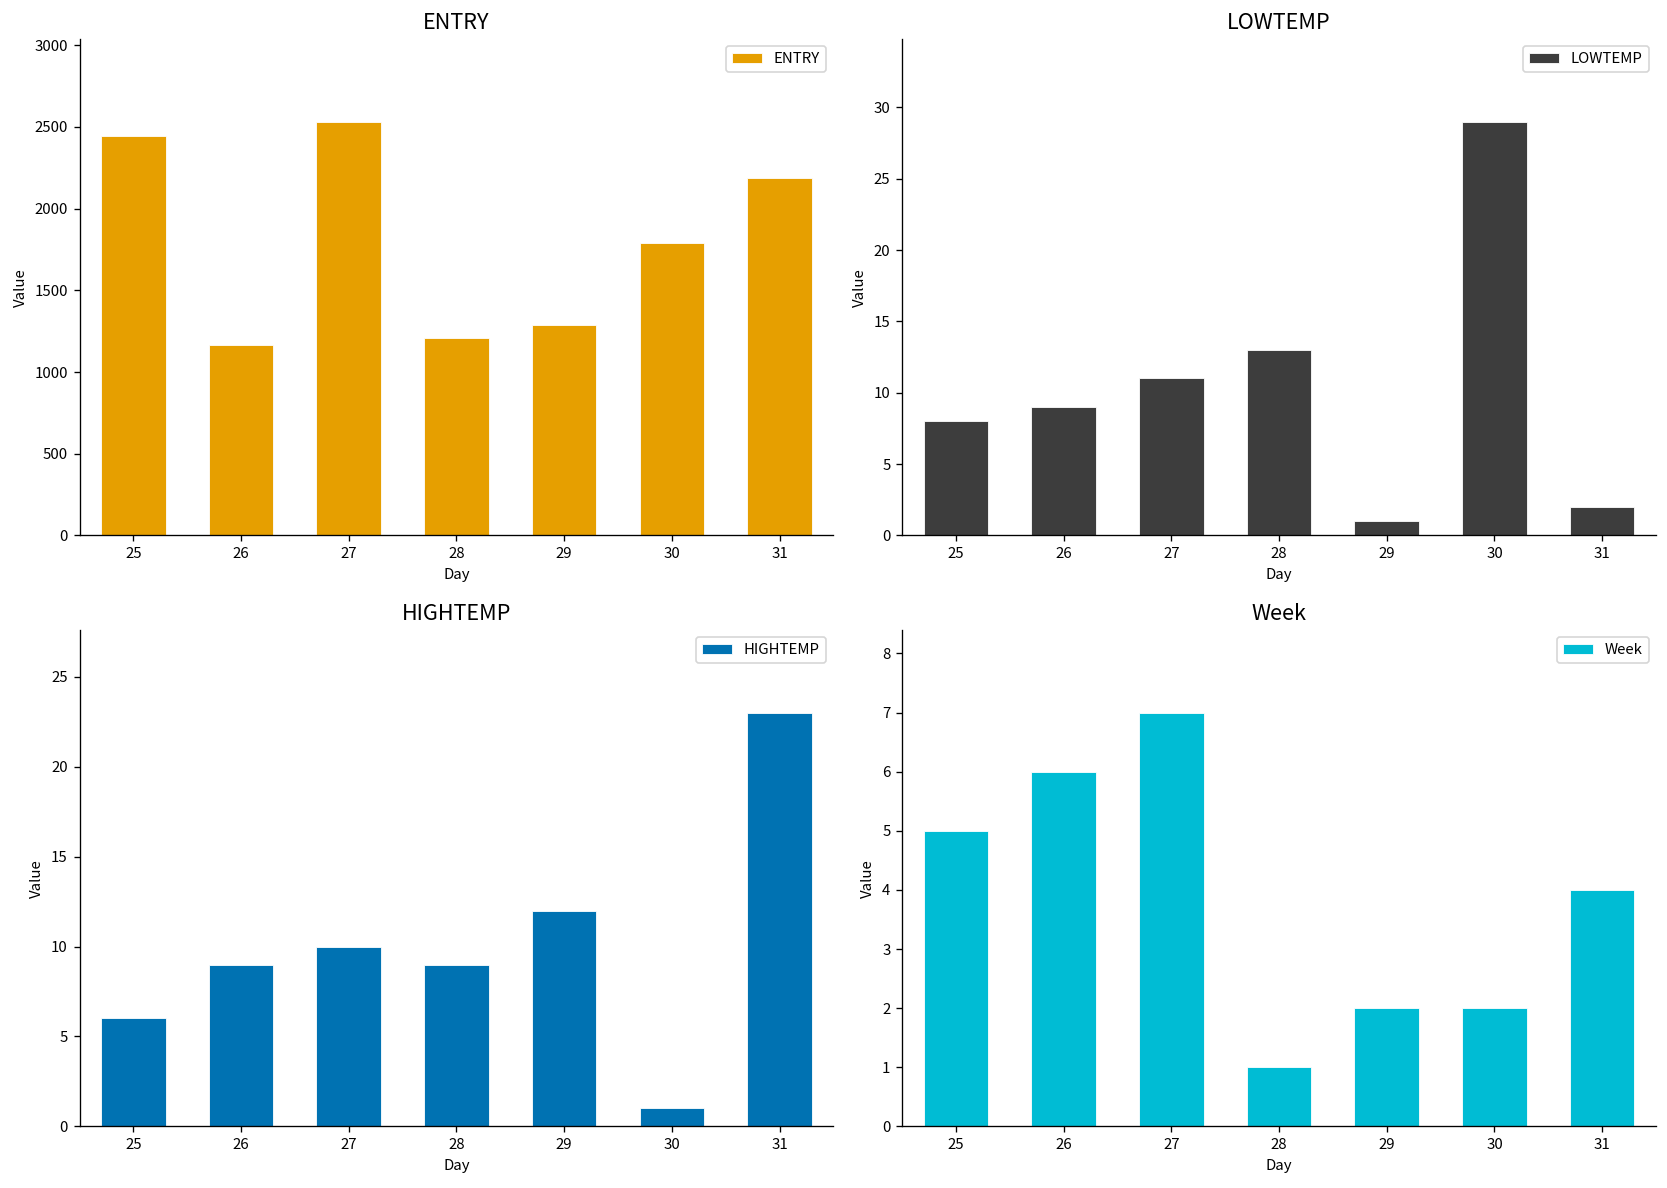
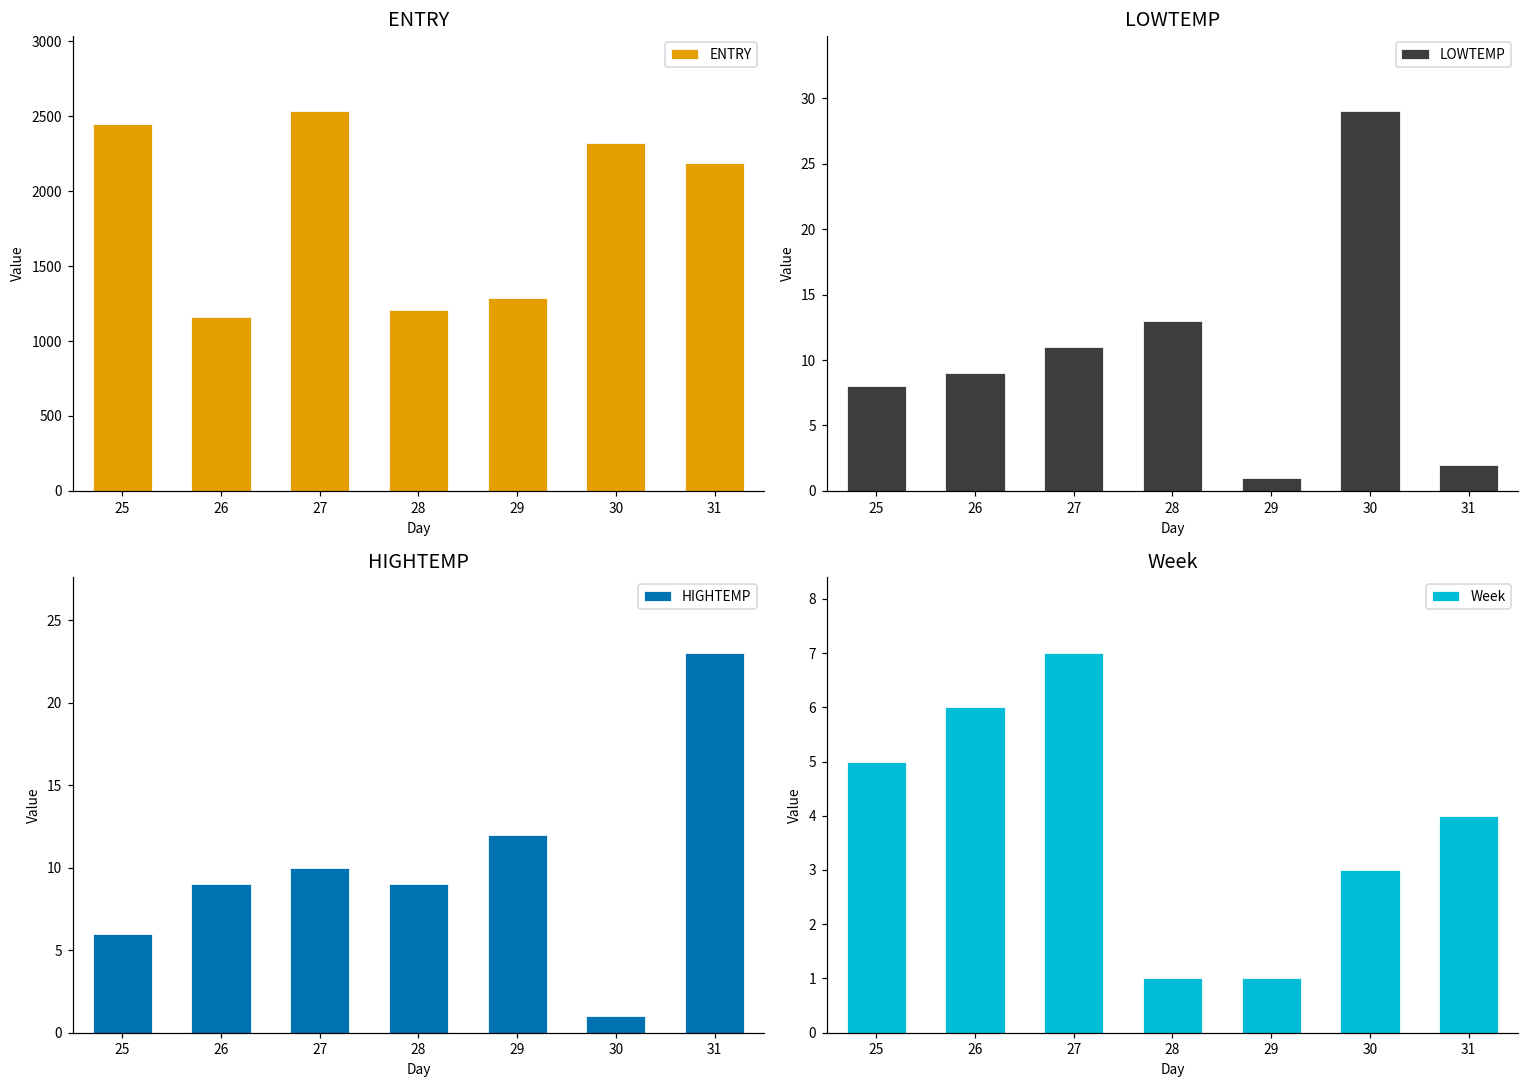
  {
    "ENTRY": {
      "25": 2450,
      "26": 1160,
      "27": 2530,
      "28": 1210,
      "29": 1290,
-     "30": 1790,
+     "30": 2320,
      "31": 2190
    },
    "LOWTEMP": {
      "25": 8.0,
      "26": 9.0,
      "27": 11.0,
      "28": 13.0,
      "29": 1.0,
      "30": 29.0,
      "31": 2.0
    },
    "HIGHTEMP": {
      "25": 6.0,
      "26": 9.0,
      "27": 10.0,
      "28": 9.0,
      "29": 12.0,
      "30": 1.0,
      "31": 23.0
    },
    "Week": {
      "25": 5,
      "26": 6,
      "27": 7,
      "28": 1,
-     "29": 2,
-     "30": 2,
+     "29": 1,
+     "30": 3,
      "31": 4
    }
  }
